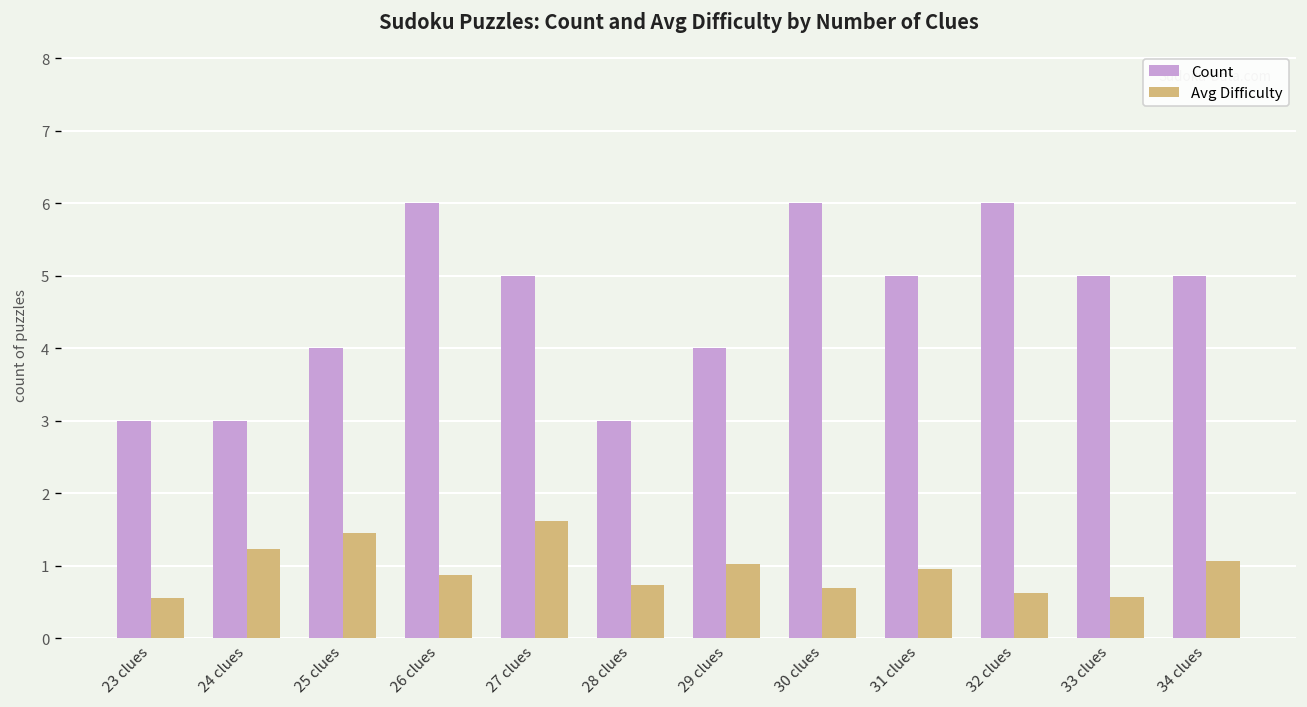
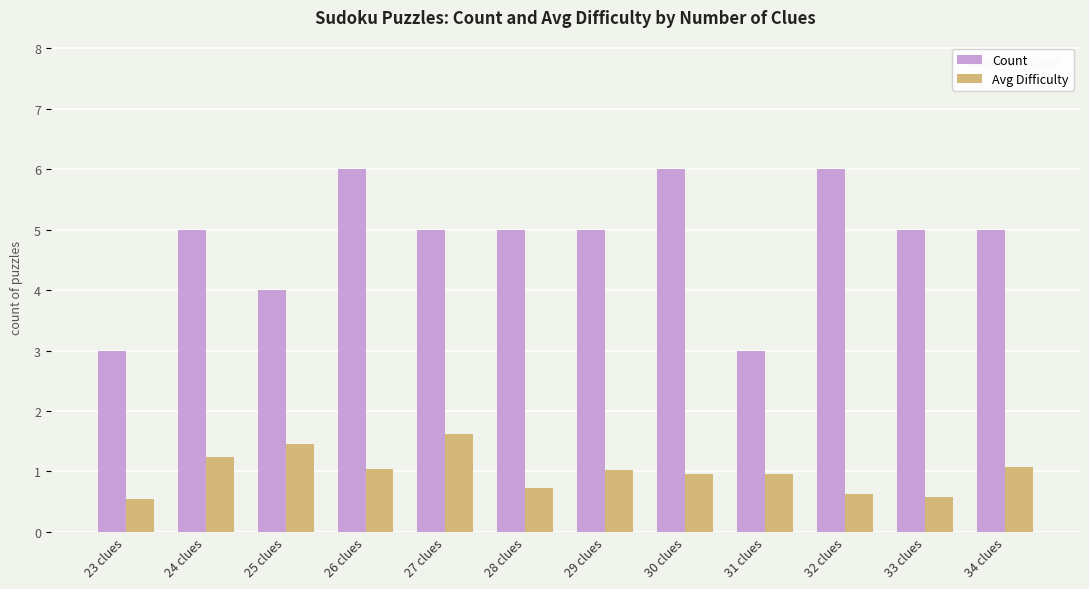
  {
    "Count": {
      "23 clues": 3,
-     "24 clues": 3,
+     "24 clues": 5,
      "25 clues": 4,
      "26 clues": 6,
      "27 clues": 5,
-     "28 clues": 3,
-     "29 clues": 4,
+     "28 clues": 5,
+     "29 clues": 5,
      "30 clues": 6,
-     "31 clues": 5,
+     "31 clues": 3,
      "32 clues": 6,
      "33 clues": 5,
      "34 clues": 5
    },
    "Avg Difficulty": {
      "23 clues": 0.6,
      "24 clues": 1.2,
      "25 clues": 1.5,
-     "26 clues": 0.9,
+     "26 clues": 1.0,
      "27 clues": 1.6,
      "28 clues": 0.7,
      "29 clues": 1.0,
-     "30 clues": 0.7,
+     "30 clues": 1.0,
      "31 clues": 1.0,
      "32 clues": 0.6,
      "33 clues": 0.6,
      "34 clues": 1.1
    }
  }
